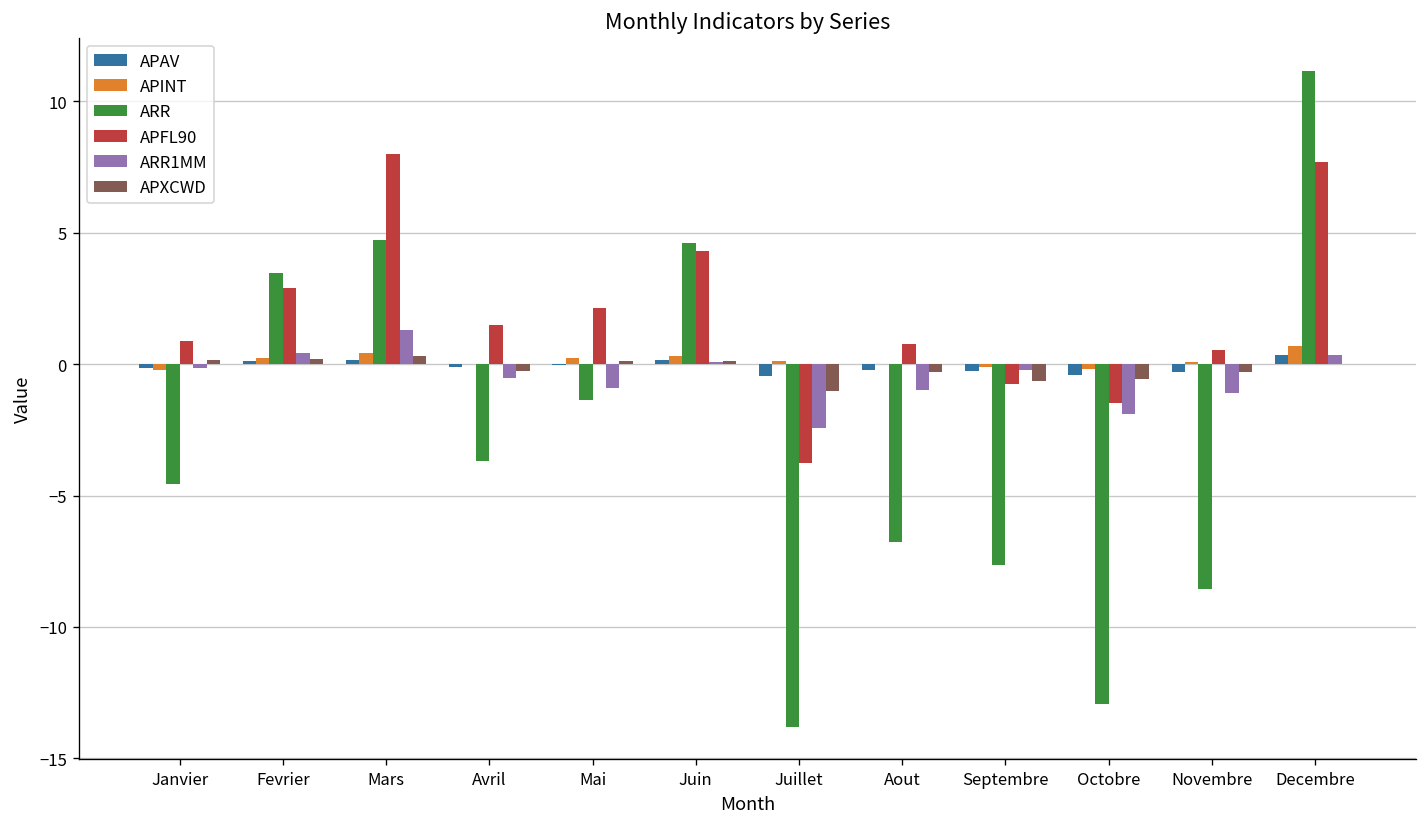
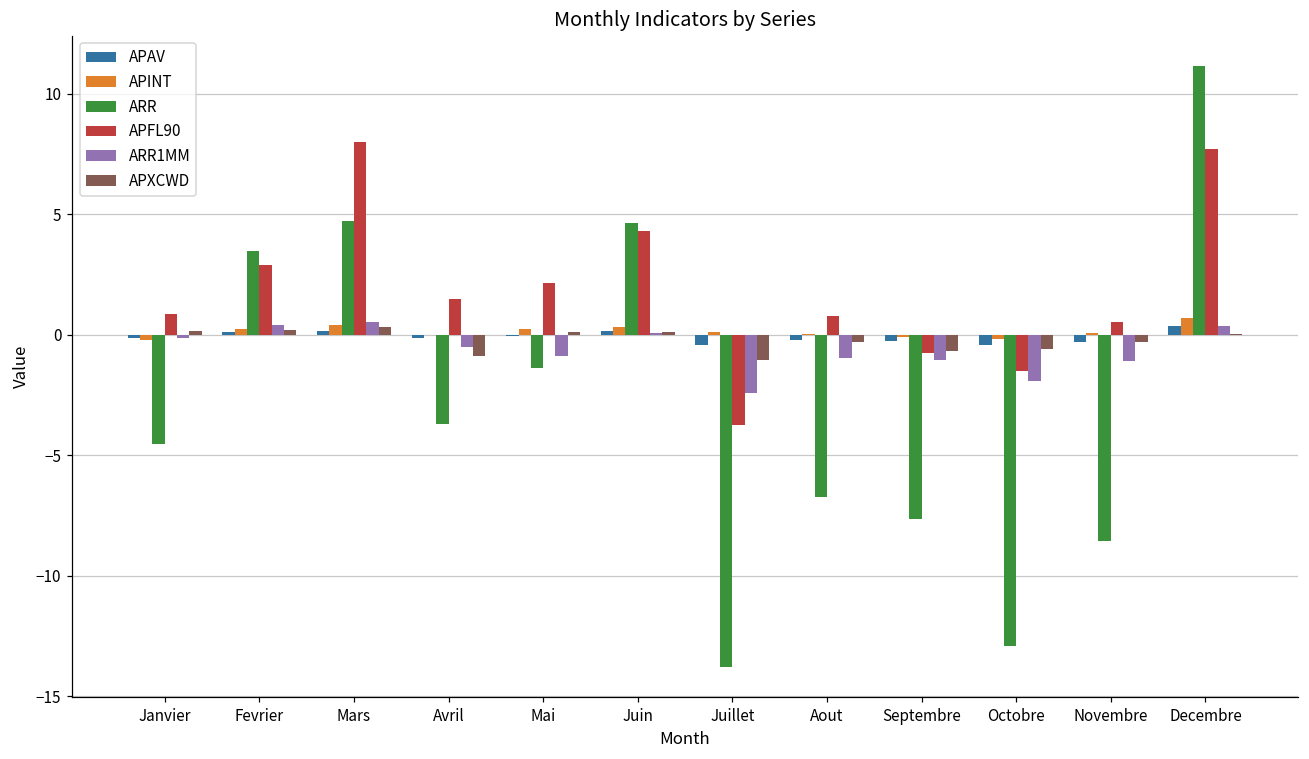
  {
    "APAV": {
      "Janvier": -0.1,
      "Fevrier": 0.1,
      "Mars": 0.2,
      "Avril": -0.1,
      "Juin": 0.2,
      "Juillet": -0.4,
      "Aout": -0.2,
      "Septembre": -0.3,
      "Octobre": -0.4,
      "Novembre": -0.3,
      "Decembre": 0.4
    },
    "APINT": {
      "Janvier": -0.2,
      "Fevrier": 0.2,
      "Mars": 0.4,
      "Mai": 0.2,
      "Juin": 0.3,
      "Juillet": 0.1,
      "Octobre": -0.2,
      "Decembre": 0.7
    },
    "ARR": {
      "Janvier": -4.5,
      "Fevrier": 3.5,
      "Mars": 4.7,
      "Avril": -3.7,
      "Mai": -1.4,
      "Juin": 4.6,
      "Juillet": -13.8,
      "Aout": -6.8,
      "Septembre": -7.7,
      "Octobre": -12.9,
      "Novembre": -8.6,
      "Decembre": 11.2
    },
    "APFL90": {
      "Janvier": 0.9,
      "Fevrier": 2.9,
      "Mars": 8.0,
      "Avril": 1.5,
      "Mai": 2.1,
      "Juin": 4.3,
      "Juillet": -3.8,
      "Aout": 0.8,
      "Septembre": -0.8,
      "Octobre": -1.5,
      "Novembre": 0.5,
      "Decembre": 7.7
    },
    "ARR1MM": {
      "Janvier": -0.1,
      "Fevrier": 0.4,
-     "Mars": 1.3,
+     "Mars": 0.5,
      "Avril": -0.5,
      "Mai": -0.9,
      "Juillet": -2.4,
      "Aout": -1.0,
-     "Septembre": -0.2,
+     "Septembre": -1.1,
      "Octobre": -1.9,
      "Novembre": -1.1,
      "Decembre": 0.3
    },
    "APXCWD": {
      "Janvier": 0.2,
      "Fevrier": 0.2,
      "Mars": 0.3,
-     "Avril": -0.3,
+     "Avril": -0.9,
      "Mai": 0.1,
      "Juin": 0.1,
      "Juillet": -1.0,
      "Aout": -0.3,
      "Septembre": -0.7,
      "Octobre": -0.6,
      "Novembre": -0.3
    }
  }
